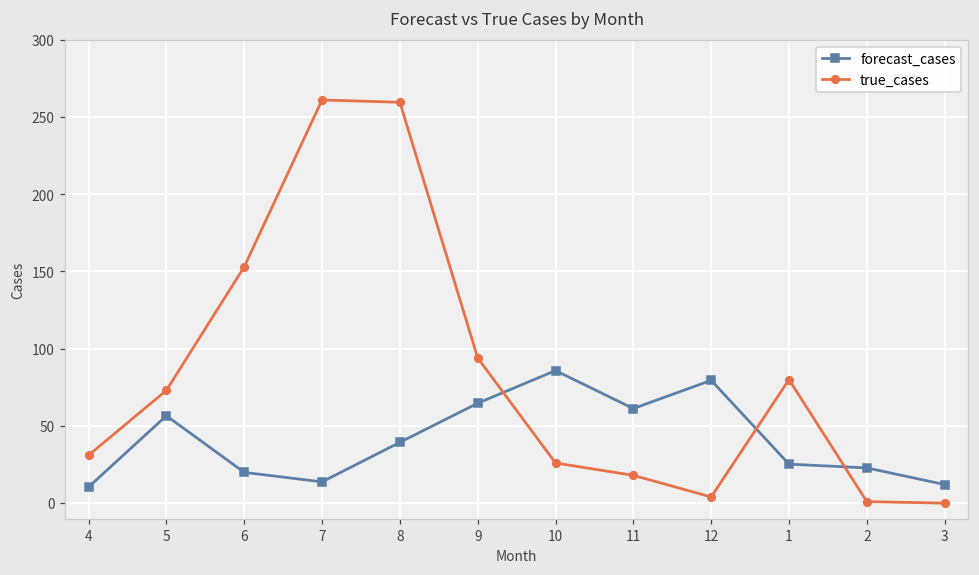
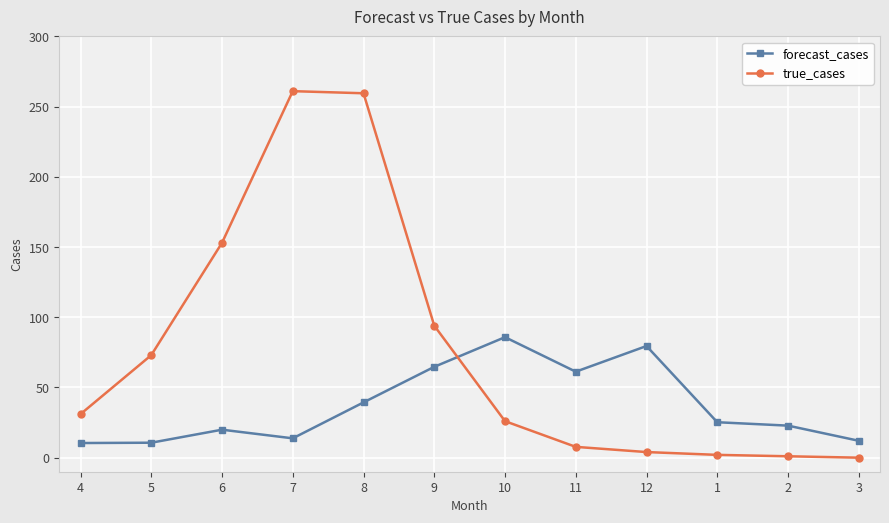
  {
    "forecast_cases": {
      "4": 10,
-     "5": 57,
+     "5": 11,
      "6": 20,
      "7": 14,
      "8": 39,
      "9": 65,
      "10": 86,
      "11": 61,
      "12": 80,
      "1": 25,
      "2": 23,
      "3": 12
    },
    "true_cases": {
      "4": 31,
      "5": 73,
      "6": 153,
      "7": 261,
      "8": 260,
      "9": 94,
      "10": 26,
-     "11": 18,
+     "11": 8,
      "12": 4,
-     "1": 80,
+     "1": 2,
      "2": 1,
      "3": 0
    }
  }
